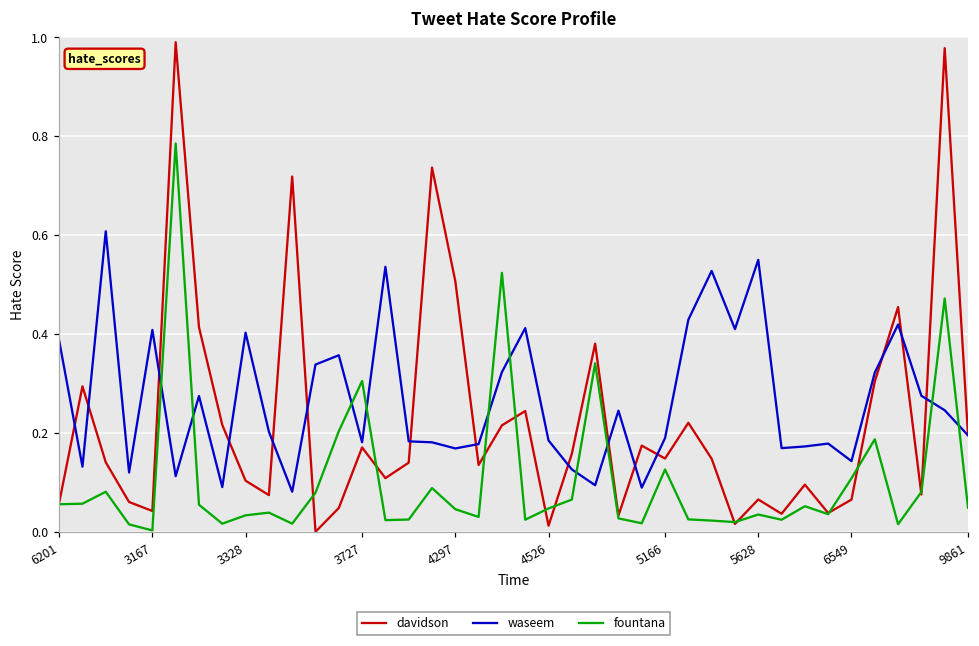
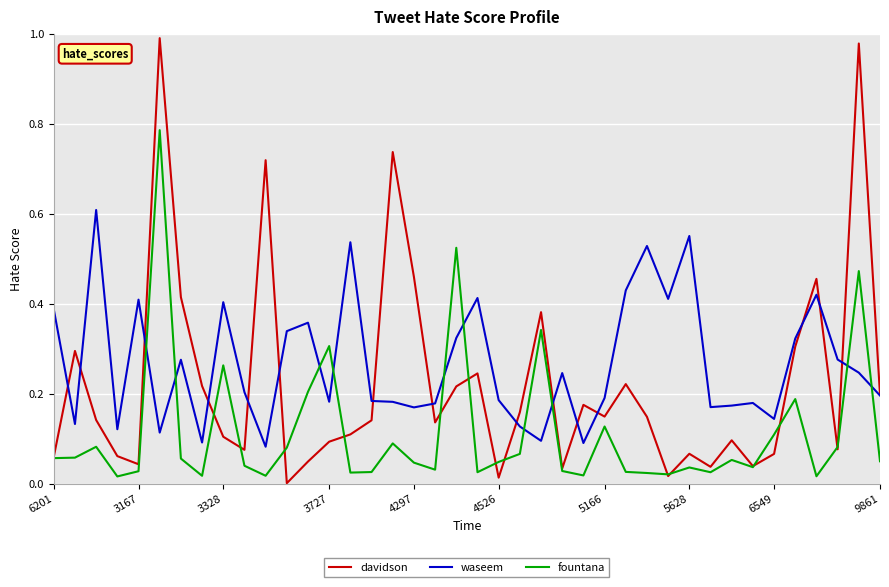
  {
    "davidson": {
      "3167": 0.04,
      "3328": 0.10,
-     "3727": 0.17,
-     "4297": 0.51,
+     "3727": 0.09,
+     "4297": 0.46,
      "4526": 0.01,
      "5166": 0.15,
      "5628": 0.07,
      "6549": 0.07
    },
    "waseem": {
      "6201": 0.39,
      "3167": 0.41,
      "3328": 0.40,
      "3727": 0.18,
      "4297": 0.17,
      "4526": 0.19,
      "5166": 0.19,
      "5628": 0.55,
      "6549": 0.14
    },
    "fountana": {
-     "3167": 0.00,
-     "3328": 0.03,
+     "3167": 0.03,
+     "3328": 0.26,
      "3727": 0.31,
      "4297": 0.05,
      "4526": 0.05,
      "5166": 0.13,
      "5628": 0.04,
      "6549": 0.11,
      "9861": 0.05
    }
  }
